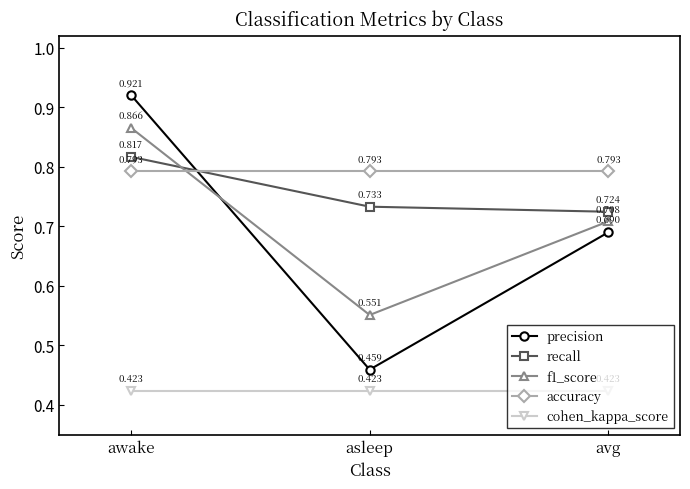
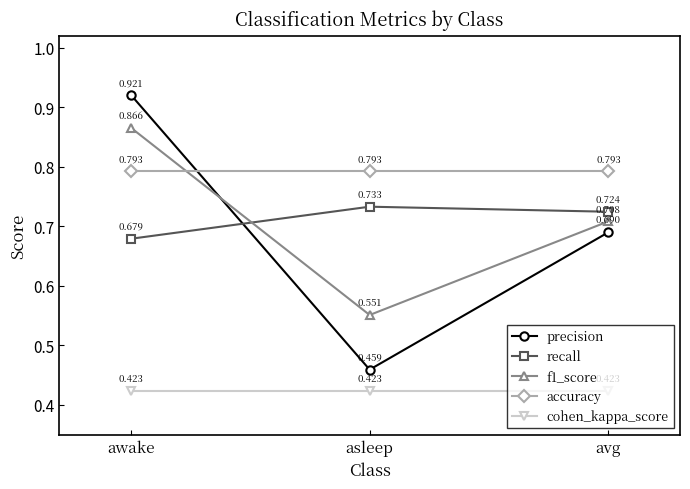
  {
    "precision": {
      "awake": 0.921,
      "asleep": 0.459
    },
    "recall": {
-     "awake": 0.817,
+     "awake": 0.679,
      "asleep": 0.733,
      "avg": 0.724
    }
  }
